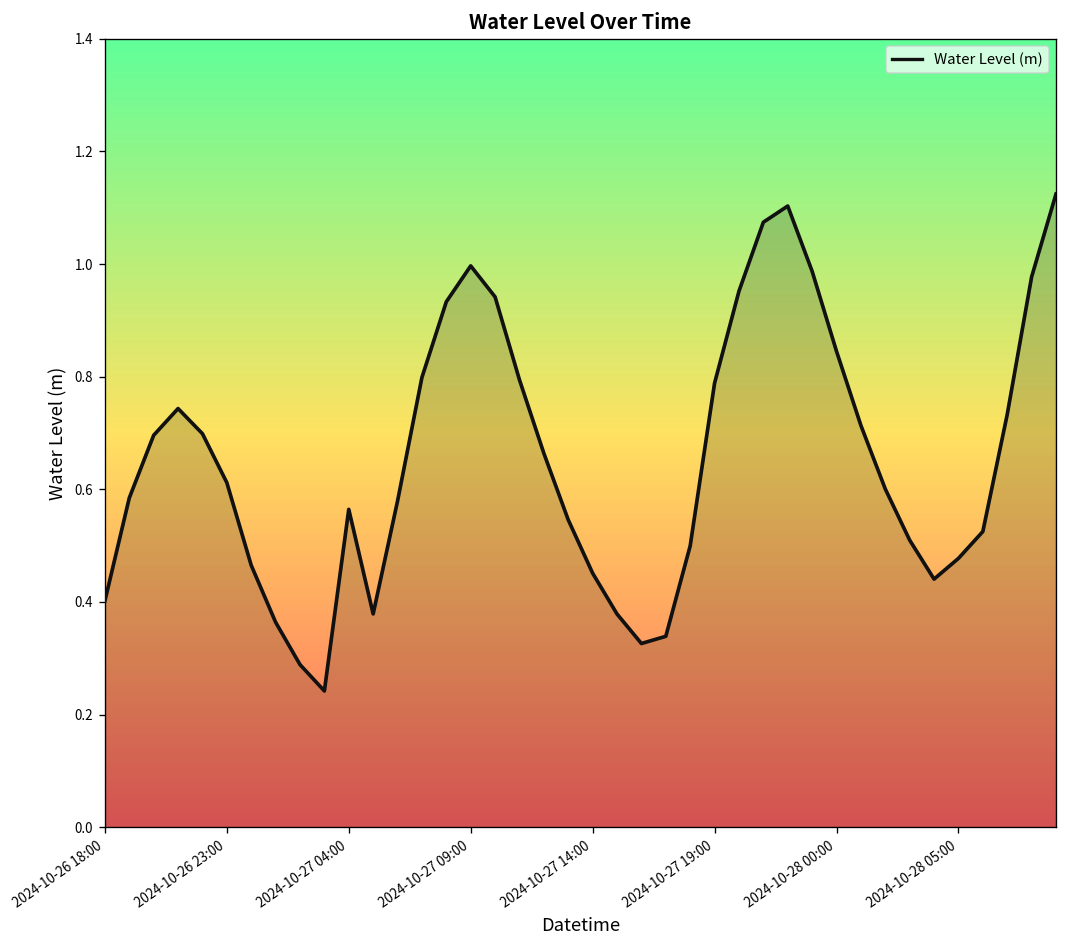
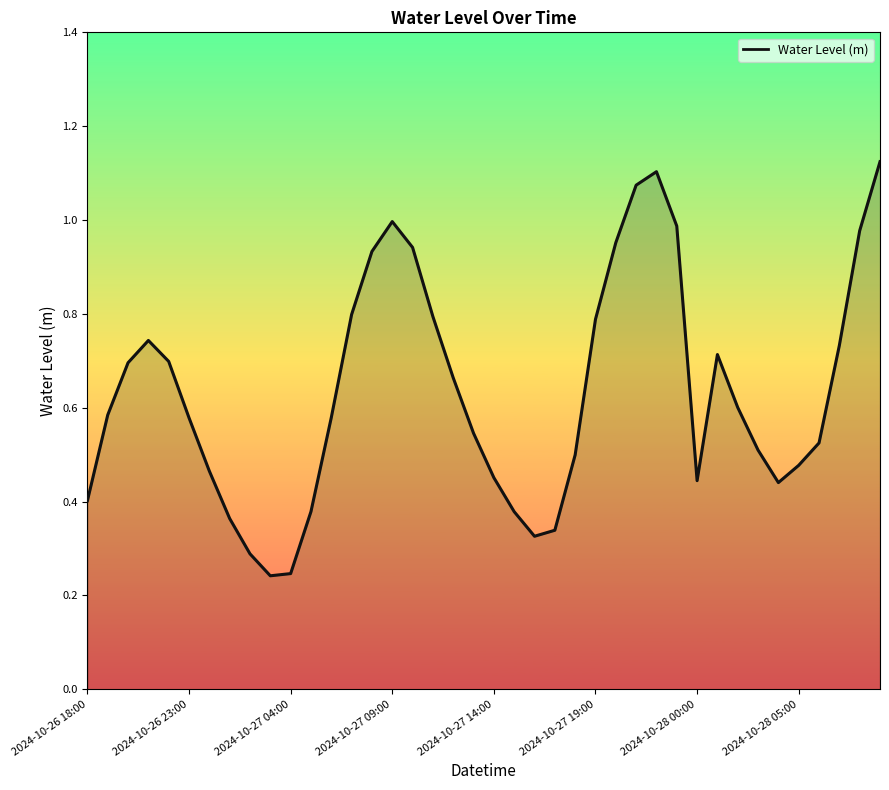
  {
    "2024-10-26 18:00": 0.40,
-   "2024-10-26 23:00": 0.61,
-   "2024-10-27 04:00": 0.56,
+   "2024-10-26 23:00": 0.58,
+   "2024-10-27 04:00": 0.25,
    "2024-10-27 09:00": 1.00,
    "2024-10-27 14:00": 0.45,
    "2024-10-27 19:00": 0.79,
-   "2024-10-28 00:00": 0.85,
+   "2024-10-28 00:00": 0.44,
    "2024-10-28 05:00": 0.48
  }
